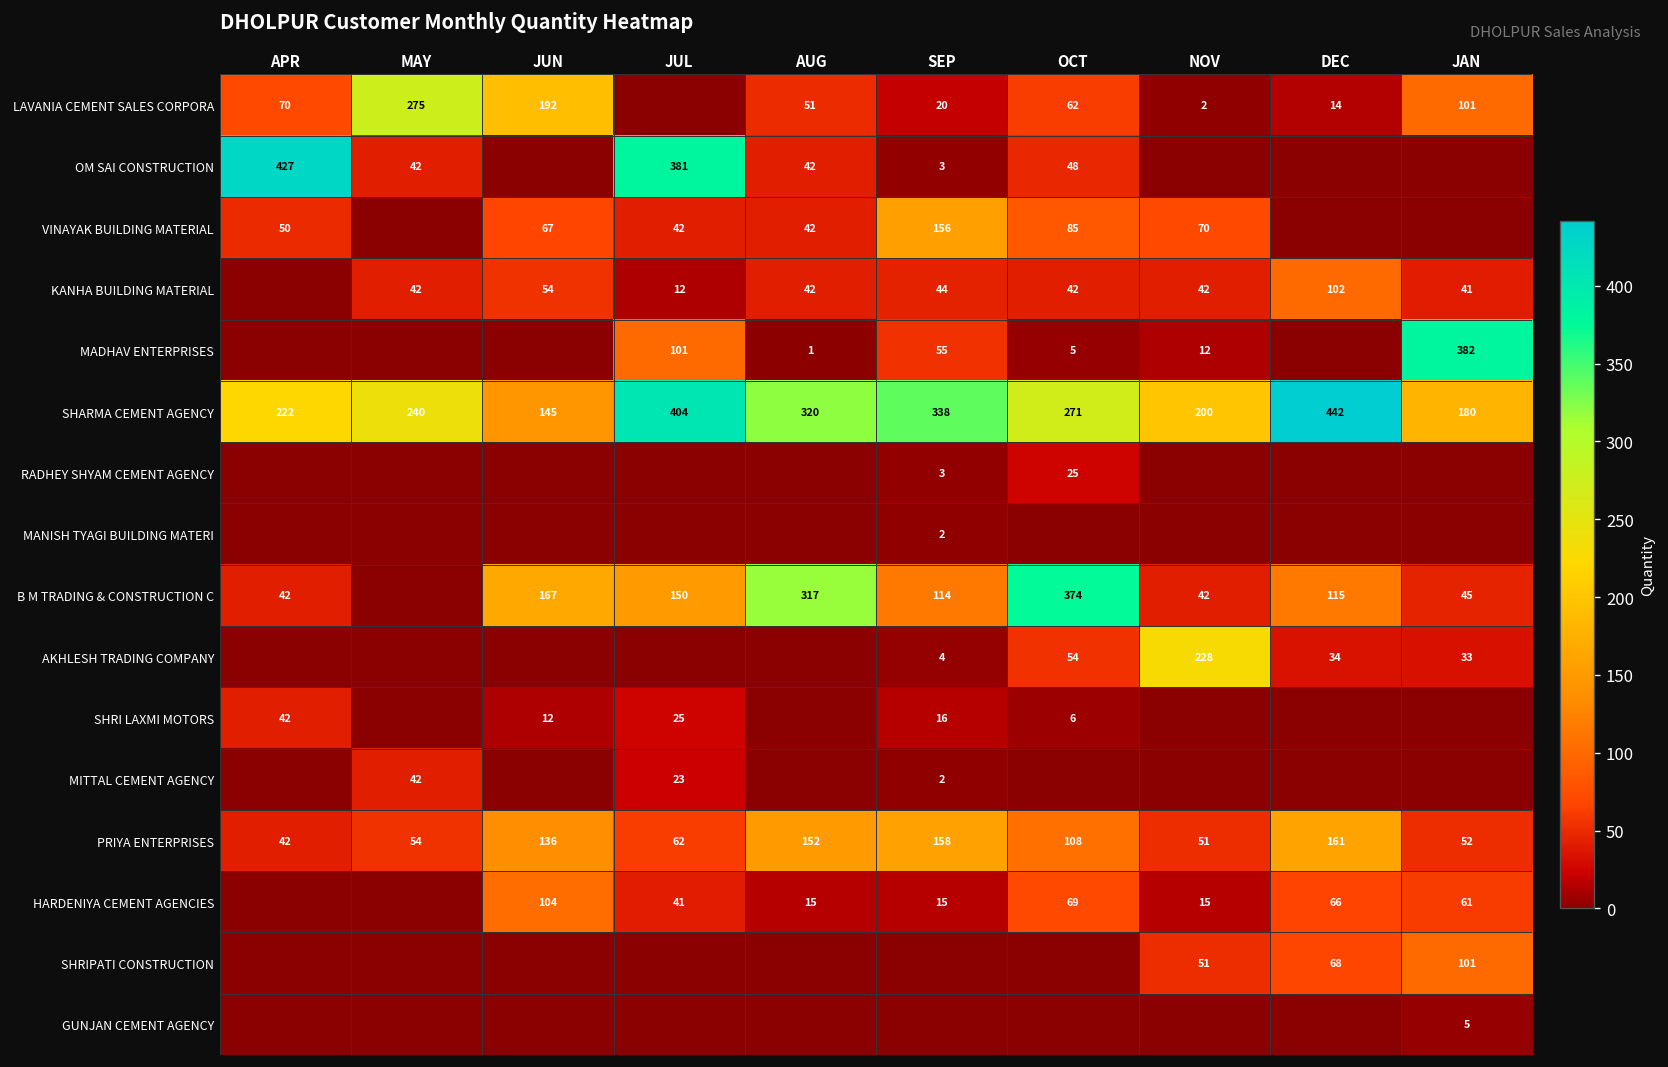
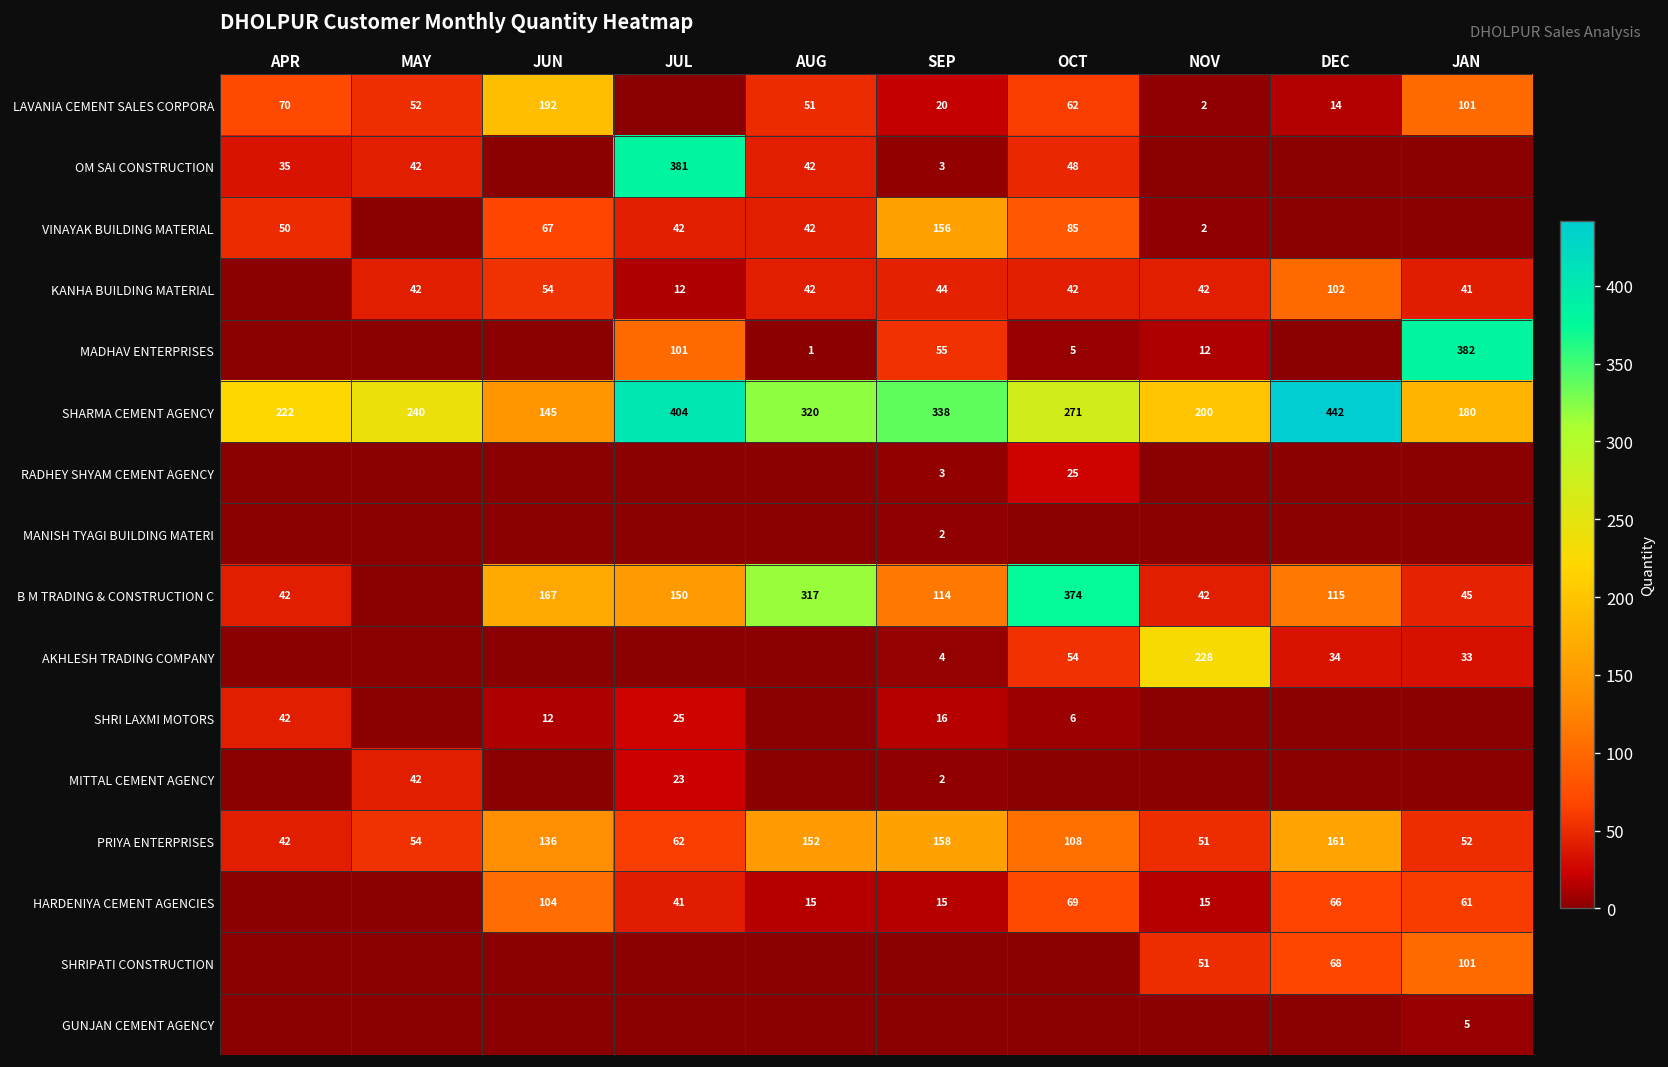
  {
    "LAVANIA CEMENT SALES CORPORA": {
      "APR": 70,
-     "MAY": 275,
+     "MAY": 52,
      "JUN": 192,
      "AUG": 51,
      "SEP": 20,
      "OCT": 62,
      "NOV": 2,
      "DEC": 14,
      "JAN": 101
    },
    "OM SAI CONSTRUCTION": {
-     "APR": 427,
+     "APR": 35,
      "MAY": 42,
      "JUL": 381,
      "AUG": 42,
      "SEP": 3,
      "OCT": 48
    },
    "VINAYAK BUILDING MATERIAL": {
      "APR": 50,
      "JUN": 67,
      "JUL": 42,
      "AUG": 42,
      "SEP": 156,
      "OCT": 85,
-     "NOV": 70
+     "NOV": 2
    },
    "KANHA BUILDING MATERIAL": {
      "MAY": 42,
      "JUN": 54,
      "JUL": 12,
      "AUG": 42,
      "SEP": 44,
      "OCT": 42,
      "NOV": 42,
      "DEC": 102,
      "JAN": 41
    },
    "MADHAV ENTERPRISES": {
      "JUL": 101,
      "AUG": 1,
      "SEP": 55,
      "OCT": 5,
      "NOV": 12,
      "JAN": 382
    },
    "SHARMA CEMENT AGENCY": {
      "APR": 222,
      "MAY": 240,
      "JUN": 145,
      "JUL": 404,
      "AUG": 320,
      "SEP": 338,
      "OCT": 271,
      "NOV": 200,
      "DEC": 442,
      "JAN": 180
    },
    "RADHEY SHYAM CEMENT AGENCY": {
      "SEP": 3,
      "OCT": 25
    },
    "MANISH TYAGI BUILDING MATERI": {
      "SEP": 2
    },
    "B M TRADING & CONSTRUCTION C": {
      "APR": 42,
      "JUN": 167,
      "JUL": 150,
      "AUG": 317,
      "SEP": 114,
      "OCT": 374,
      "NOV": 42,
      "DEC": 115,
      "JAN": 45
    },
    "AKHLESH TRADING COMPANY": {
      "SEP": 4,
      "OCT": 54,
      "NOV": 228,
      "DEC": 34,
      "JAN": 33
    },
    "SHRI LAXMI MOTORS": {
      "APR": 42,
      "JUN": 12,
      "JUL": 25,
      "SEP": 16,
      "OCT": 6
    },
    "MITTAL CEMENT AGENCY": {
      "MAY": 42,
      "JUL": 23,
      "SEP": 2
    },
    "PRIYA ENTERPRISES": {
      "APR": 42,
      "MAY": 54,
      "JUN": 136,
      "JUL": 62,
      "AUG": 152,
      "SEP": 158,
      "OCT": 108,
      "NOV": 51,
      "DEC": 161,
      "JAN": 52
    },
    "HARDENIYA CEMENT AGENCIES": {
      "JUN": 104,
      "JUL": 41,
      "AUG": 15,
      "SEP": 15,
      "OCT": 69,
      "NOV": 15,
      "DEC": 66,
      "JAN": 61
    },
    "SHRIPATI CONSTRUCTION": {
      "NOV": 51,
      "DEC": 68,
      "JAN": 101
    },
    "GUNJAN CEMENT AGENCY": {
      "JAN": 5
    }
  }
